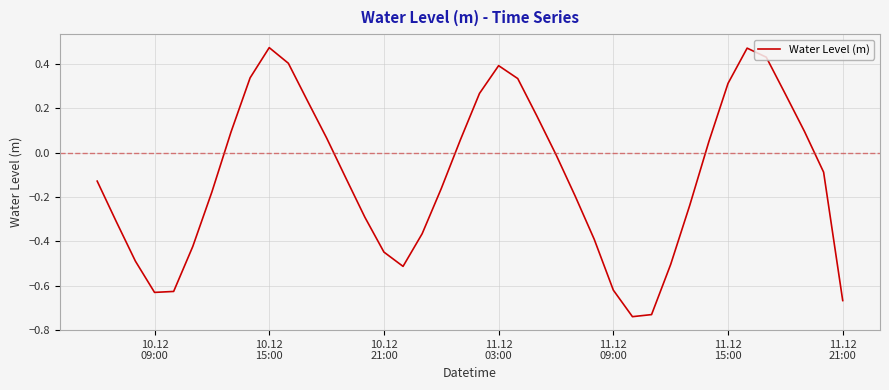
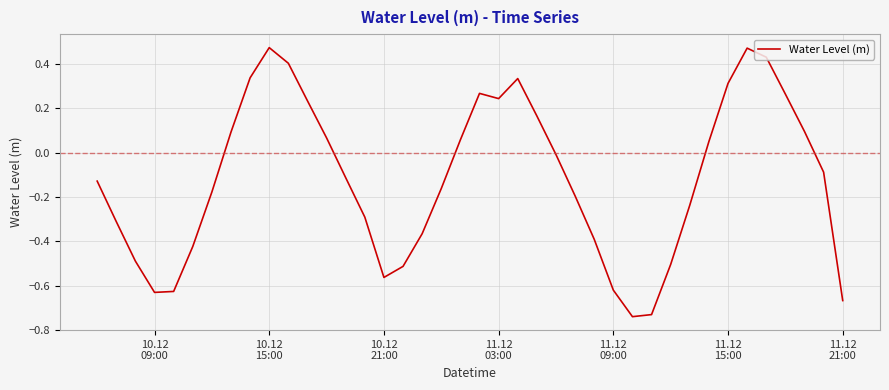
  {
    "10.12 09:00": -0.63,
    "10.12 15:00": 0.47,
-   "10.12 21:00": -0.45,
-   "11.12 03:00": 0.39,
+   "10.12 21:00": -0.56,
+   "11.12 03:00": 0.24,
    "11.12 09:00": -0.62,
    "11.12 15:00": 0.31,
    "11.12 21:00": -0.67
  }
